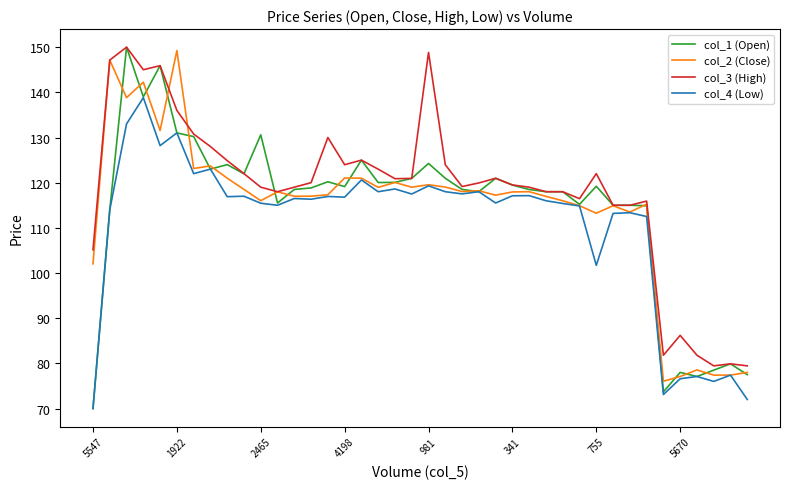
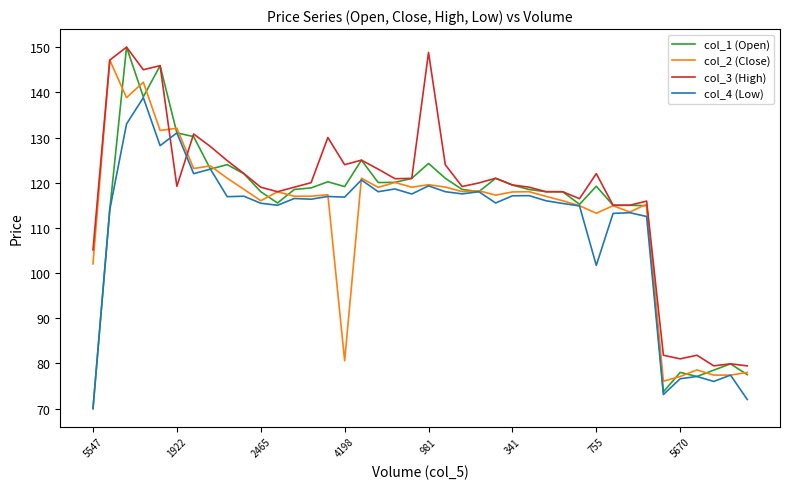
  {
    "col_1 (Open)": {
-     "2465": 131,
+     "2465": 118,
      "4198": 119,
      "981": 124,
      "755": 119,
      "5670": 78
    },
    "col_2 (Close)": {
      "5547": 102,
-     "1922": 149,
-     "4198": 121,
+     "1922": 132,
+     "4198": 81,
      "341": 118,
      "755": 113
    },
    "col_3 (High)": {
      "5547": 105,
-     "1922": 136,
+     "1922": 119,
      "2465": 119,
      "4198": 124,
      "981": 149,
      "755": 122,
-     "5670": 86
+     "5670": 81
    },
    "col_4 (Low)": {
      "4198": 117,
      "341": 117,
      "755": 102
    }
  }
